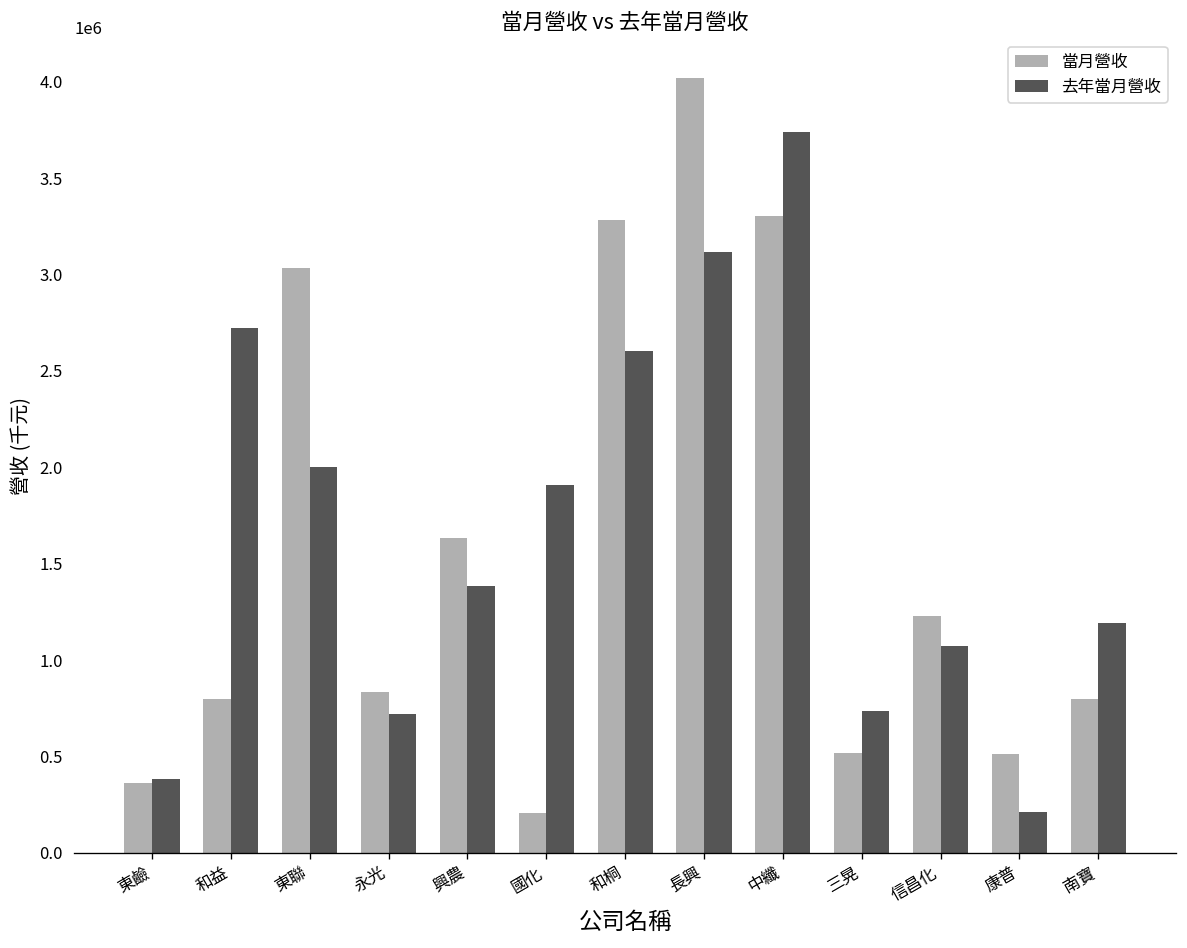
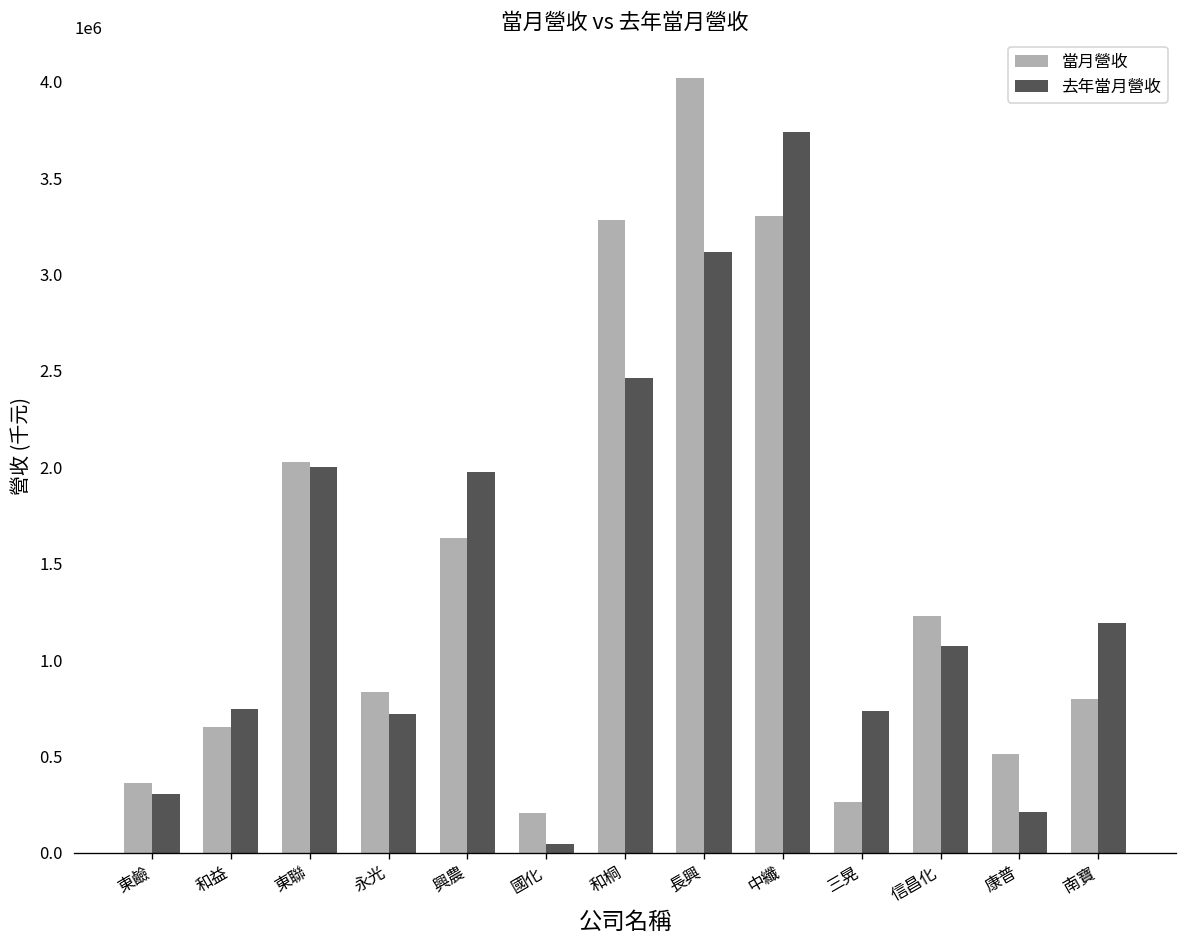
  {
    "當月營收": {
      "東鹼": 360000,
-     "和益": 800000,
-     "東聯": 3030000,
+     "和益": 650000,
+     "東聯": 2030000,
      "永光": 830000,
      "興農": 1630000,
      "國化": 210000,
      "和桐": 3280000,
      "長興": 4020000,
      "中纖": 3300000,
-     "三晃": 520000,
+     "三晃": 270000,
      "信昌化": 1230000,
      "康普": 510000,
      "南寶": 800000
    },
    "去年當月營收": {
-     "東鹼": 380000,
-     "和益": 2730000,
+     "東鹼": 310000,
+     "和益": 750000,
      "東聯": 2000000,
      "永光": 720000,
-     "興農": 1390000,
-     "國化": 1910000,
-     "和桐": 2600000,
+     "興農": 1980000,
+     "國化": 50000,
+     "和桐": 2470000,
      "長興": 3120000,
      "中纖": 3740000,
      "三晃": 740000,
      "信昌化": 1070000,
      "康普": 210000,
      "南寶": 1200000
    }
  }
